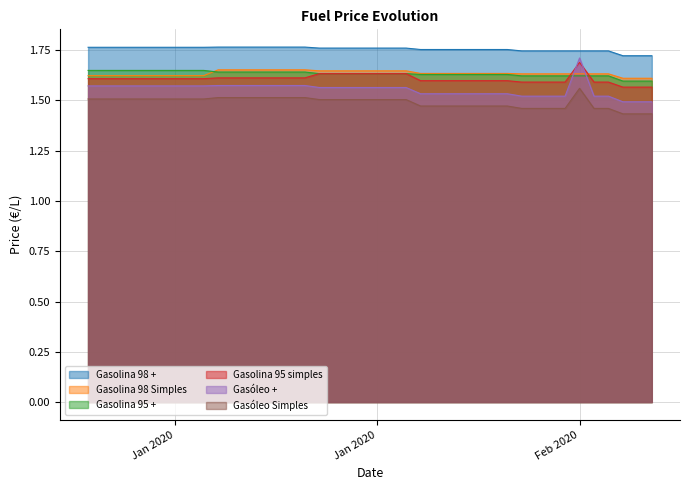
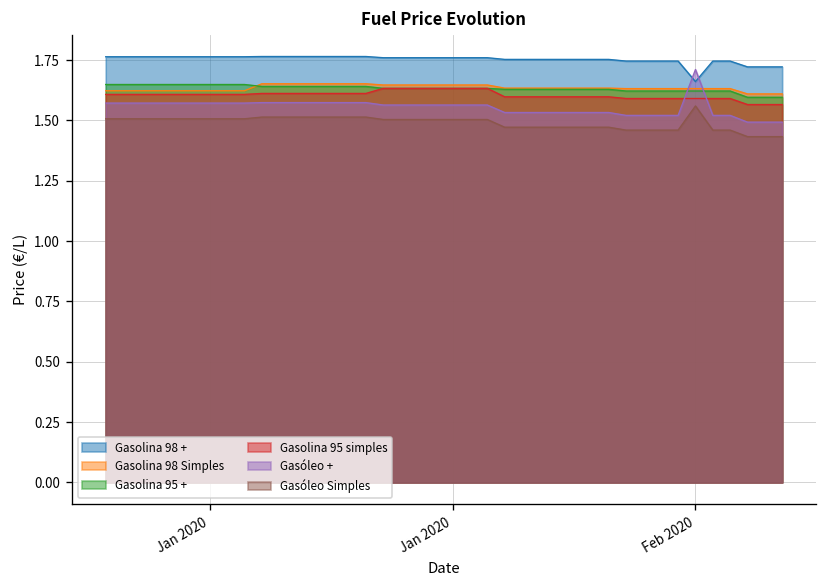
  {
    "Gasolina 98 +": {
-     "Feb 2020": 1.75
+     "Feb 2020": 1.66
    },
    "Gasolina 95 simples": {
-     "Feb 2020": 1.69
+     "Feb 2020": 1.59
    },
    "Gasóleo +": {
      "Feb 2020": 1.71
    },
    "Gasóleo Simples": {
      "Feb 2020": 1.56
    }
  }
